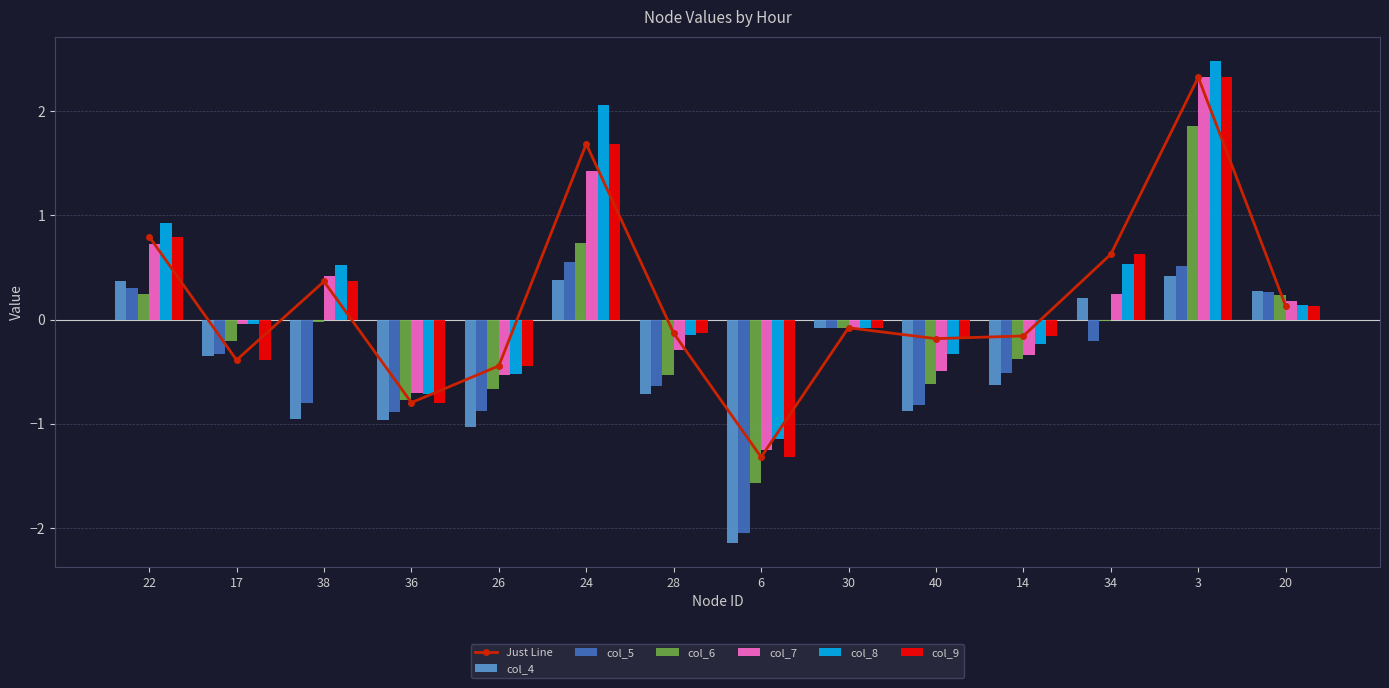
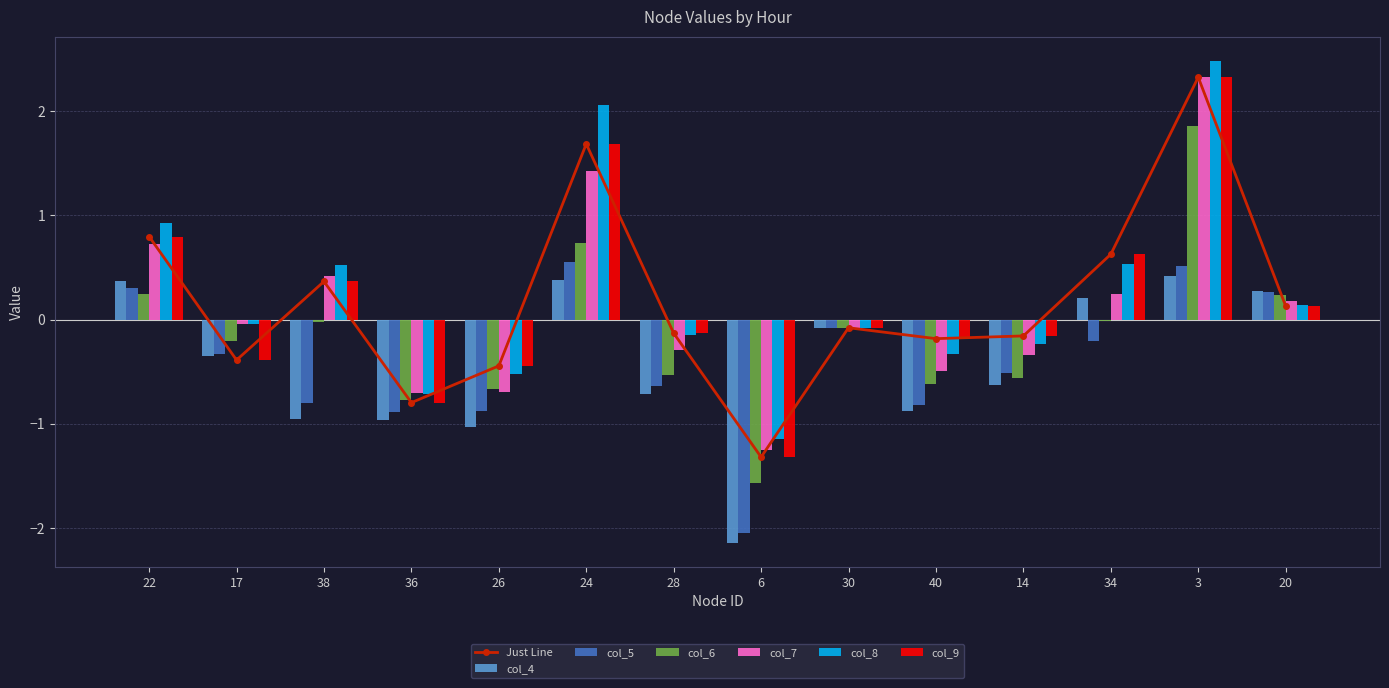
  {
    "Just Line": {
      "22": 0.80,
      "17": -0.39,
      "38": 0.37,
      "36": -0.80,
      "26": -0.44,
      "24": 1.68,
      "28": -0.13,
      "6": -1.32,
      "30": -0.08,
      "40": -0.18,
      "14": -0.16,
      "34": 0.63,
      "3": 2.32,
      "20": 0.13
    },
    "col_6": {
      "22": 0.25,
      "17": -0.21,
      "38": -0.03,
      "36": -0.77,
      "26": -0.67,
      "24": 0.73,
      "28": -0.54,
      "6": -1.57,
      "30": -0.08,
      "40": -0.61,
-     "14": -0.38,
+     "14": -0.56,
      "3": 1.85,
      "20": 0.23
    },
    "col_7": {
      "22": 0.73,
      "17": -0.04,
      "38": 0.42,
      "36": -0.70,
-     "26": -0.54,
+     "26": -0.70,
      "24": 1.42,
      "28": -0.29,
      "6": -1.25,
      "30": -0.08,
      "40": -0.50,
      "14": -0.34,
      "34": 0.25,
      "3": 2.32,
      "20": 0.18
    },
    "col_8": {
      "22": 0.93,
      "17": -0.04,
      "38": 0.52,
      "36": -0.72,
      "26": -0.52,
      "24": 2.06,
      "28": -0.14,
      "6": -1.15,
      "30": -0.08,
      "40": -0.33,
      "14": -0.23,
      "34": 0.54,
      "3": 2.48,
      "20": 0.14
    },
    "col_9": {
      "22": 0.80,
      "17": -0.39,
      "38": 0.37,
      "36": -0.80,
      "26": -0.44,
      "24": 1.68,
      "28": -0.13,
      "6": -1.32,
      "30": -0.08,
      "40": -0.18,
      "14": -0.16,
      "34": 0.63,
      "3": 2.32,
      "20": 0.13
    }
  }
